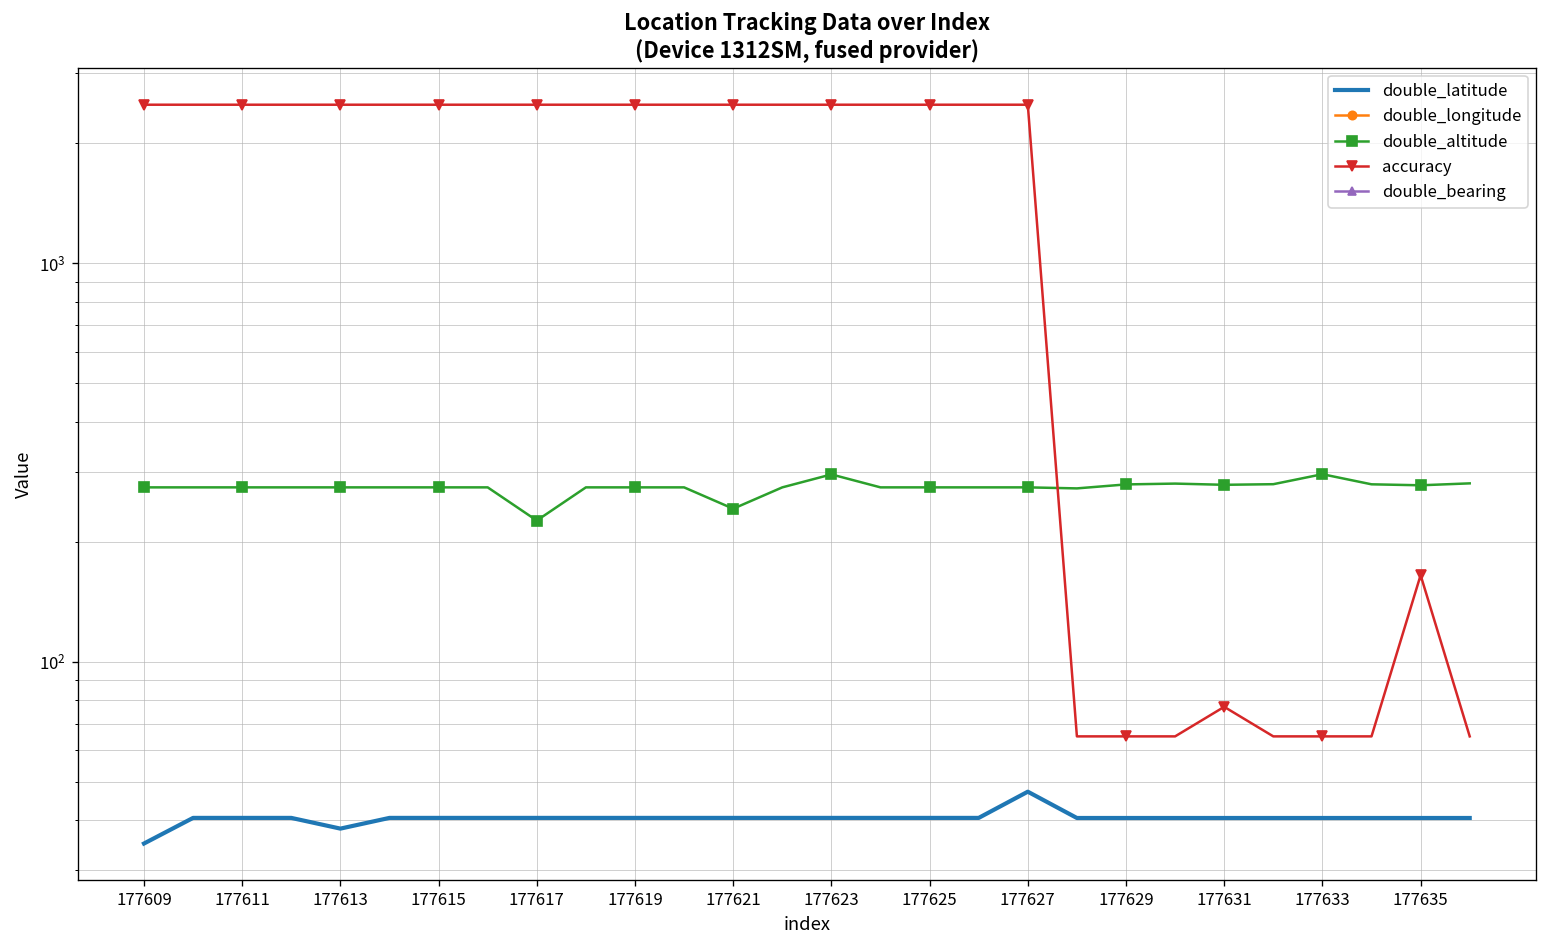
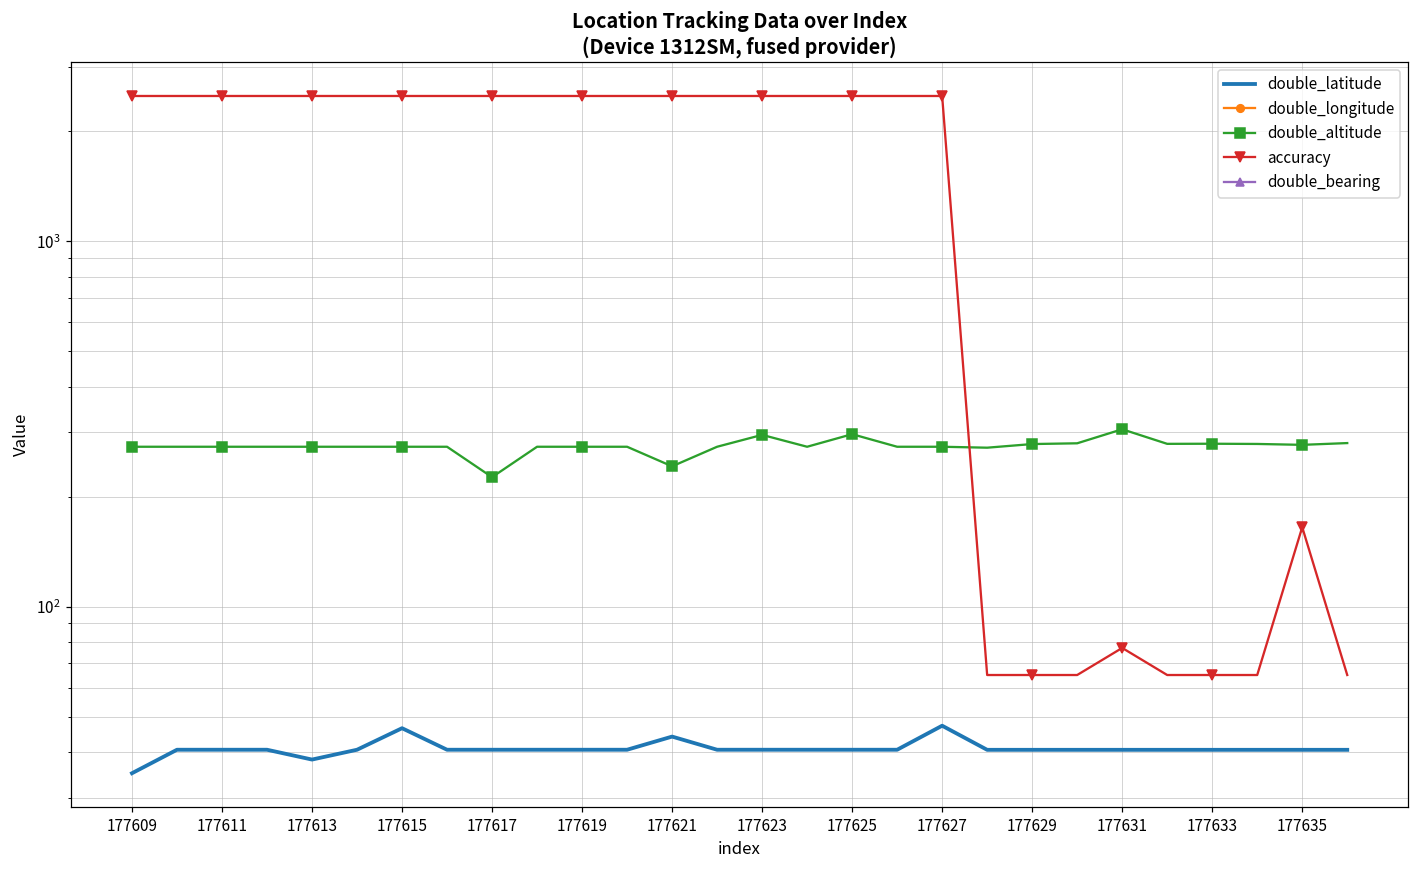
  {
    "double_latitude": {
      "177609": 35,
      "177611": 41,
      "177613": 38,
-     "177615": 41,
+     "177615": 46,
      "177617": 41,
      "177619": 41,
-     "177621": 41,
+     "177621": 44,
      "177623": 41,
      "177625": 41,
      "177627": 47,
      "177629": 41,
      "177631": 41,
      "177633": 41,
      "177635": 41
    },
    "double_altitude": {
      "177609": 270,
      "177611": 270,
      "177613": 270,
      "177615": 270,
      "177617": 230,
      "177619": 270,
      "177621": 240,
      "177623": 300,
-     "177625": 270,
+     "177625": 300,
      "177627": 270,
      "177629": 280,
-     "177631": 280,
-     "177633": 300,
+     "177631": 310,
+     "177633": 280,
      "177635": 280
    },
    "accuracy": {
      "177609": 2500,
      "177611": 2500,
      "177613": 2500,
      "177615": 2500,
      "177617": 2500,
      "177619": 2500,
      "177621": 2500,
      "177623": 2500,
      "177625": 2500,
      "177627": 2500,
      "177629": 65,
      "177631": 77,
      "177633": 65,
      "177635": 170
    }
  }
